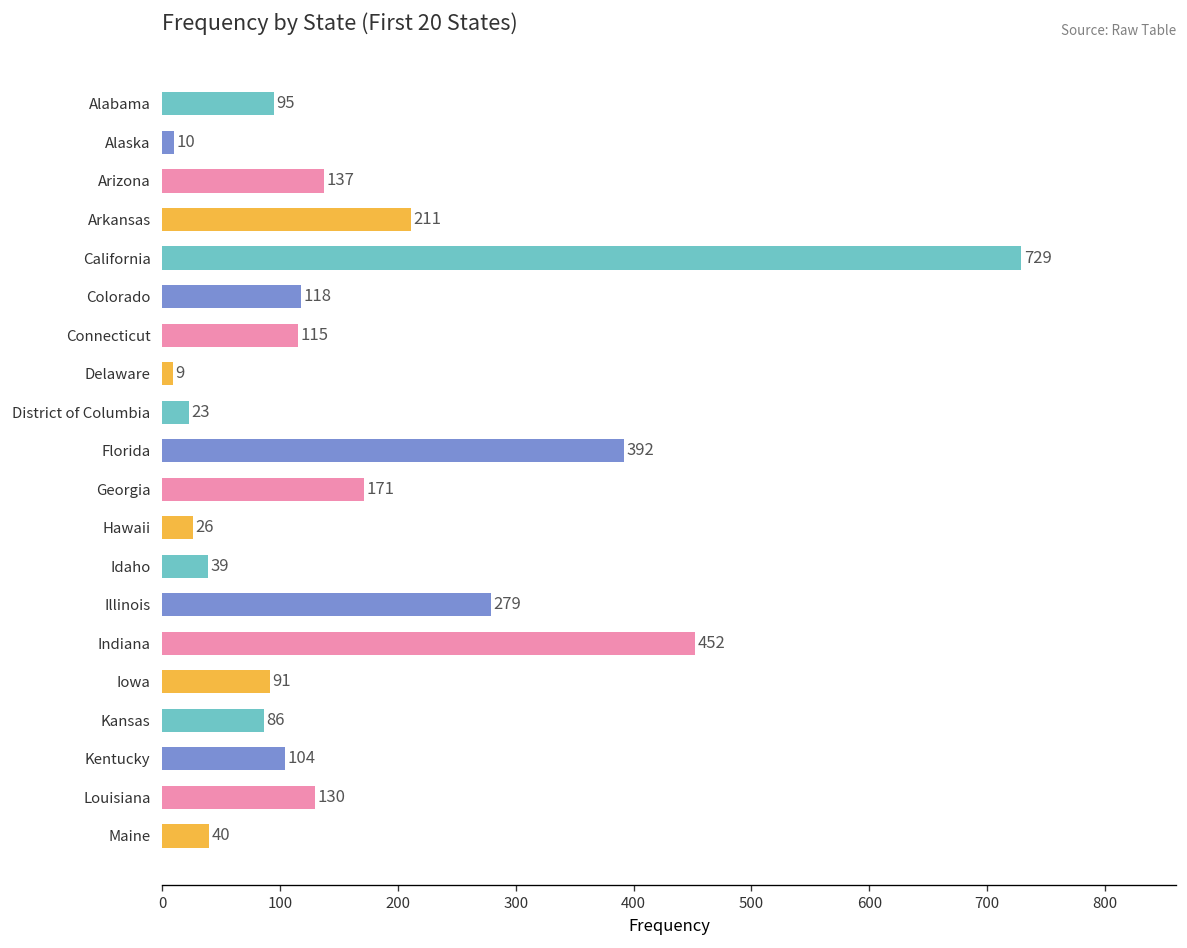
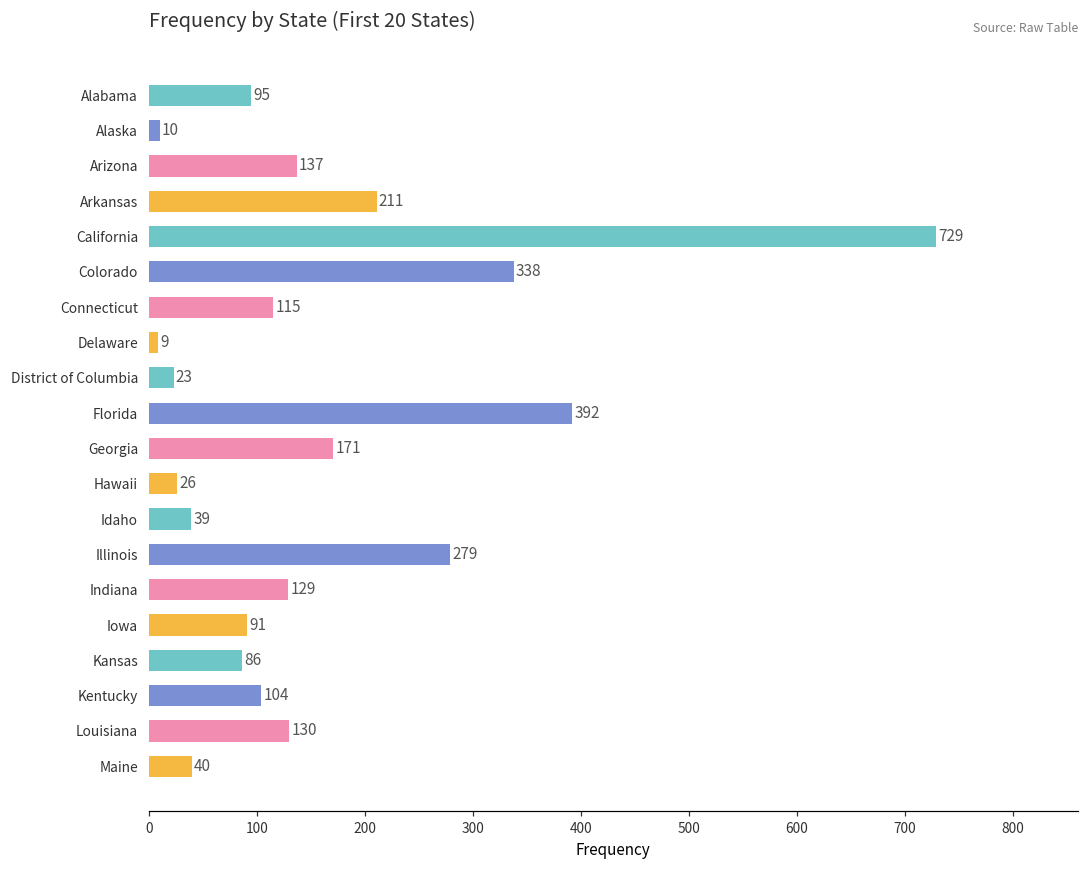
  {
    "Alabama": 95,
    "Alaska": 10,
    "Arizona": 137,
    "Arkansas": 211,
    "California": 729,
-   "Colorado": 118,
+   "Colorado": 338,
    "Connecticut": 115,
    "Delaware": 9,
    "District of Columbia": 23,
    "Florida": 392,
    "Georgia": 171,
    "Hawaii": 26,
    "Idaho": 39,
    "Illinois": 279,
-   "Indiana": 452,
+   "Indiana": 129,
    "Iowa": 91,
    "Kansas": 86,
    "Kentucky": 104,
    "Louisiana": 130,
    "Maine": 40
  }
